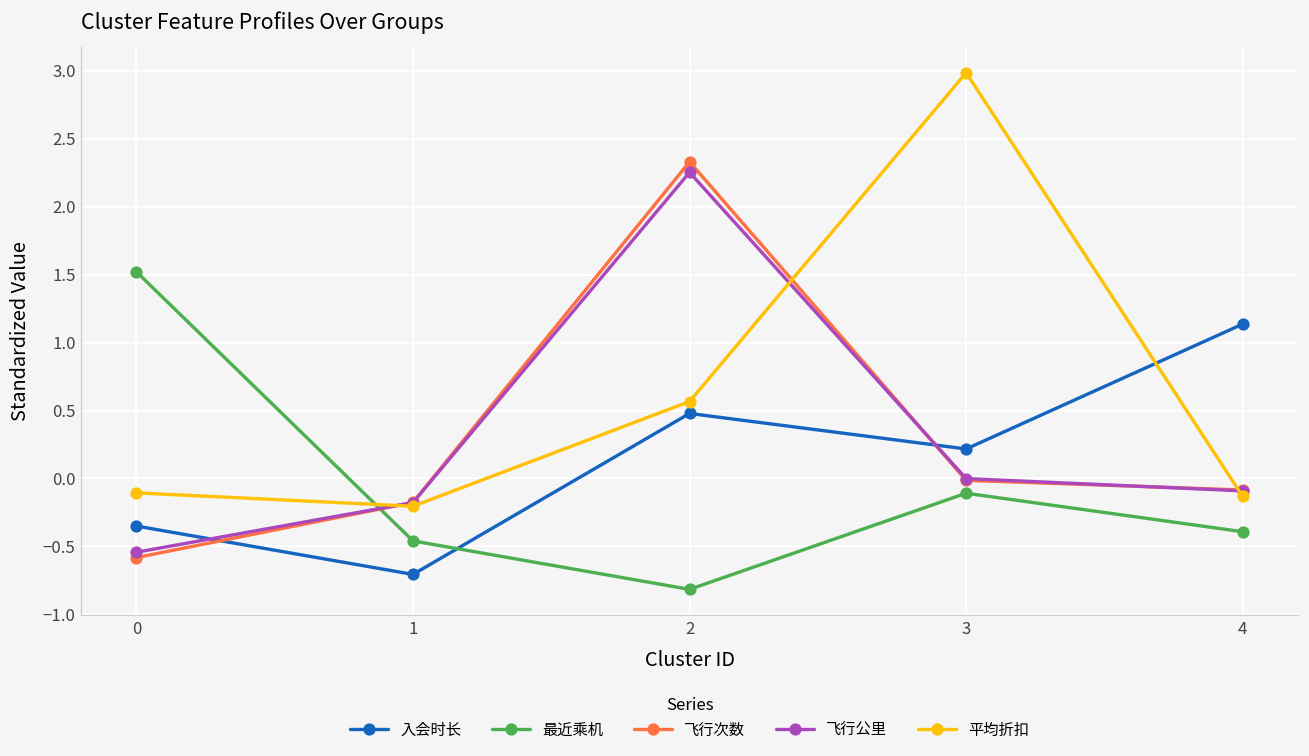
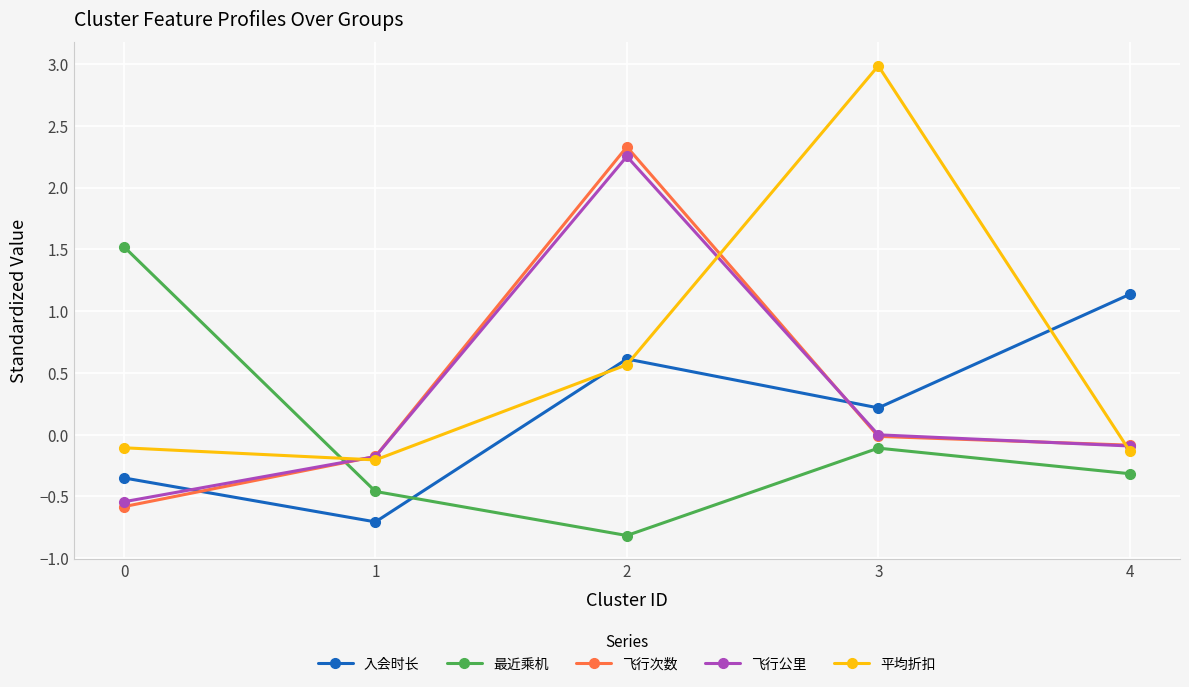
  {
    "入会时长": {
      "0": -0.35,
      "1": -0.71,
-     "2": 0.48,
+     "2": 0.61,
      "3": 0.22,
      "4": 1.14
    },
    "最近乘机": {
      "0": 1.52,
      "1": -0.46,
      "2": -0.82,
      "3": -0.11,
-     "4": -0.39
+     "4": -0.32
    },
    "飞行次数": {
      "0": -0.58,
      "2": 2.33
    },
    "飞行公里": {
      "0": -0.54,
      "2": 2.25
    },
    "平均折扣": {
      "0": -0.11,
      "1": -0.20,
      "2": 0.57,
      "3": 2.99,
      "4": -0.13
    }
  }
